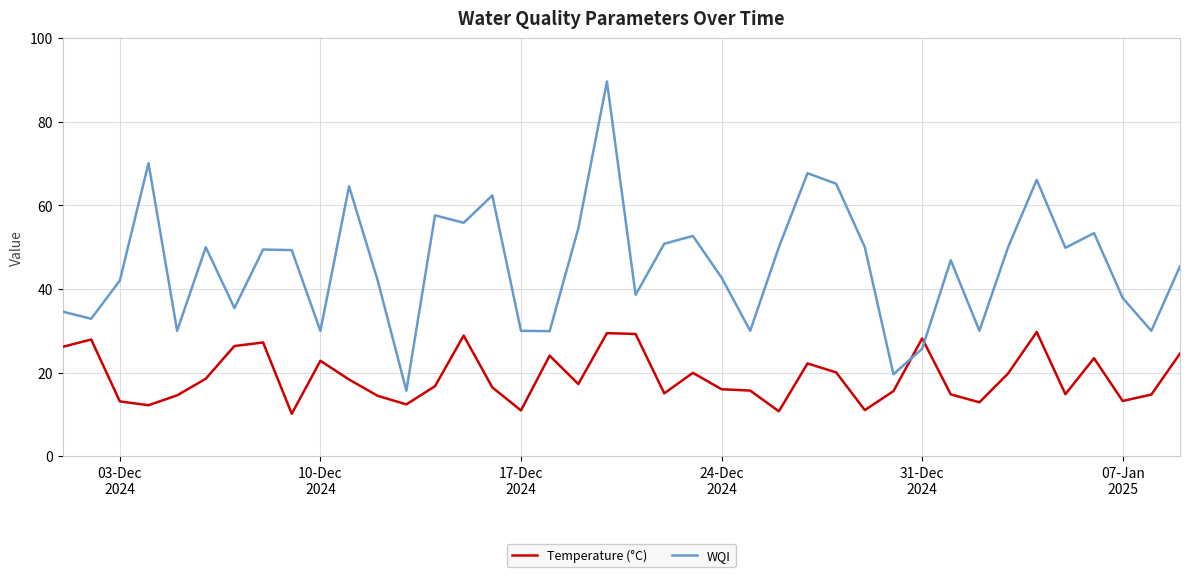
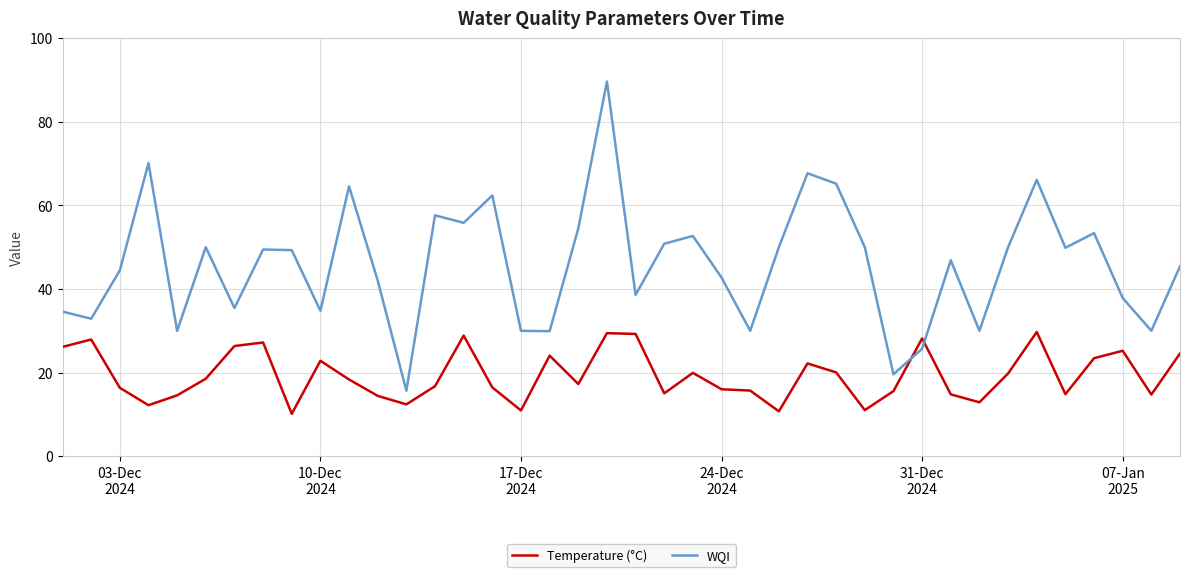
  {
    "Temperature (°C)": {
-     "03-Dec 2024": 13,
+     "03-Dec 2024": 16,
      "10-Dec 2024": 23,
      "17-Dec 2024": 11,
      "24-Dec 2024": 16,
      "31-Dec 2024": 28,
-     "07-Jan 2025": 13
+     "07-Jan 2025": 25
    },
    "WQI": {
-     "03-Dec 2024": 42,
-     "10-Dec 2024": 30,
+     "03-Dec 2024": 44,
+     "10-Dec 2024": 35,
      "17-Dec 2024": 30,
      "24-Dec 2024": 43,
      "31-Dec 2024": 26,
      "07-Jan 2025": 38
    }
  }
